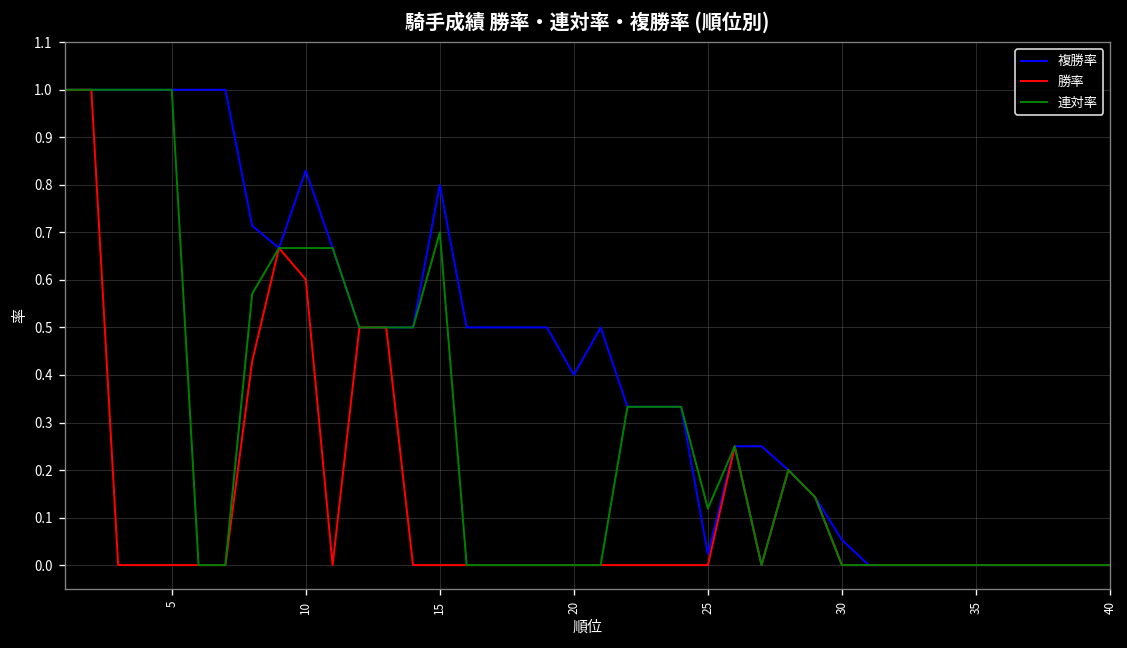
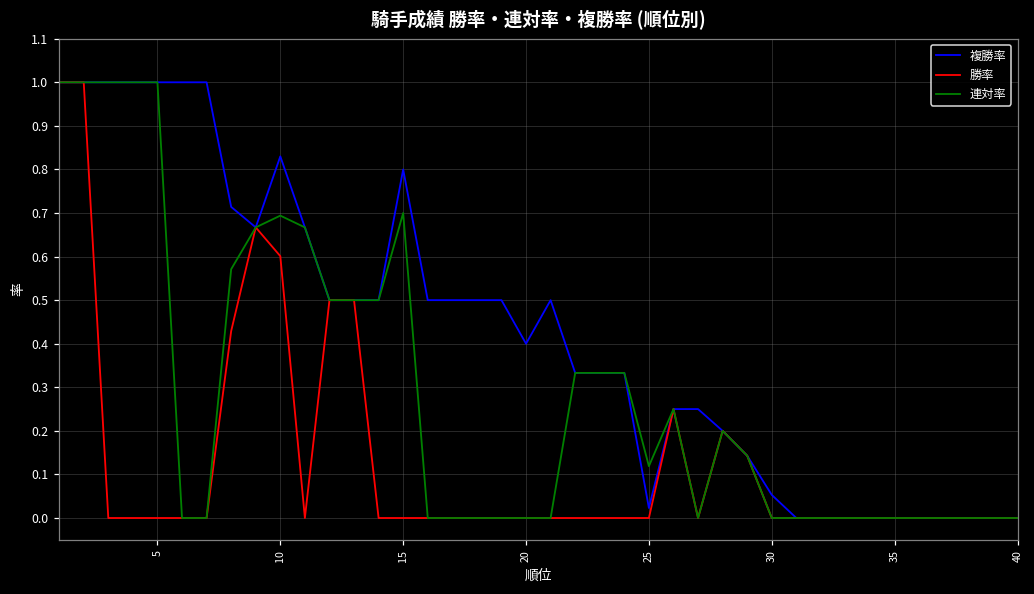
  {
    "複勝率": {
      "10": 0.83,
      "15": 0.80,
      "20": 0.40,
      "25": 0.02,
      "30": 0.05
    },
    "勝率": {
      "5": 0.00,
      "10": 0.60,
      "15": 0.00,
      "25": 0.00
    },
    "連対率": {
-     "10": 0.67,
+     "10": 0.69,
      "15": 0.70,
      "25": 0.12
    }
  }
